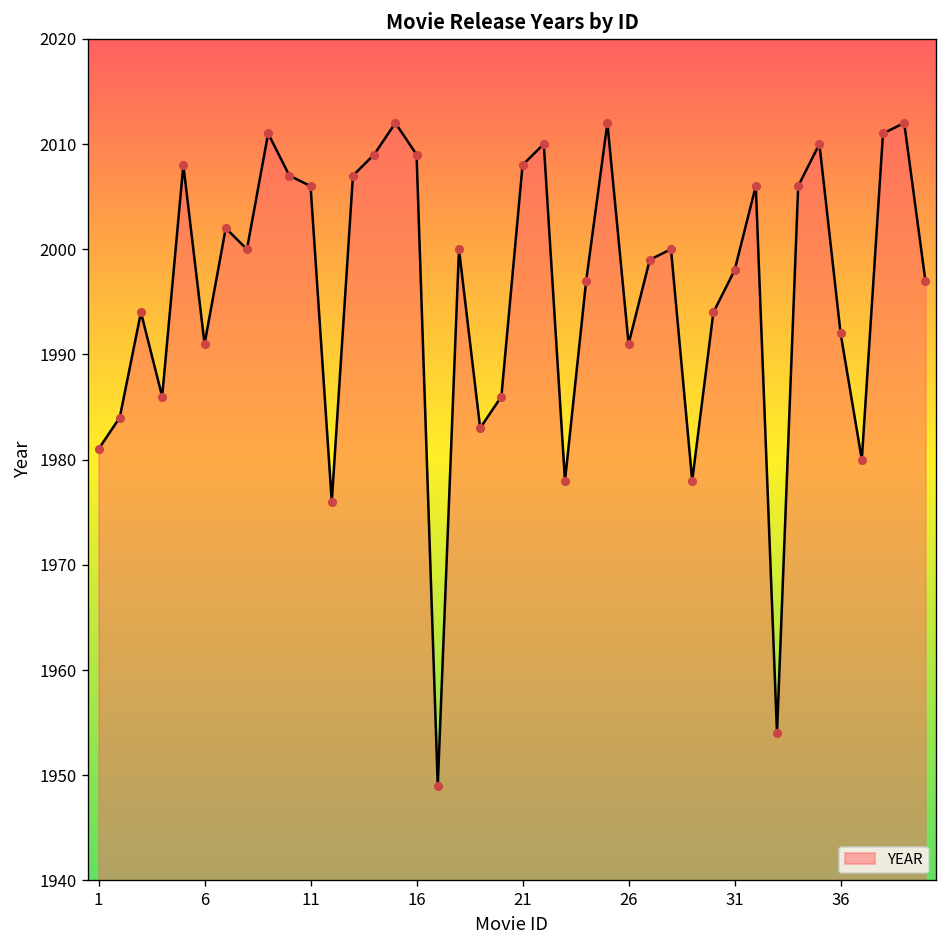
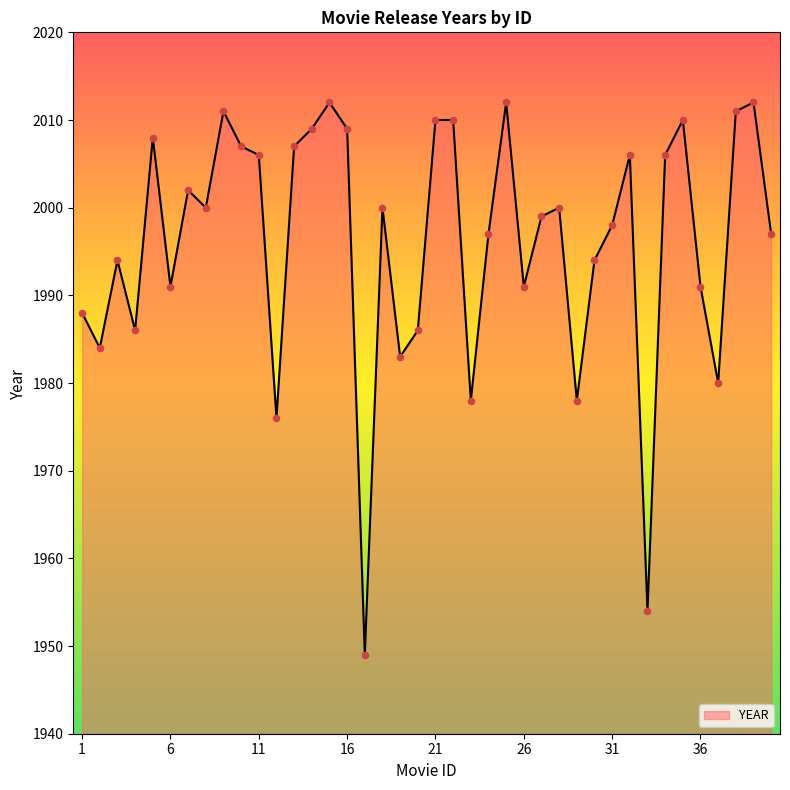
  {
-   "1": 1981,
+   "1": 1988,
    "6": 1991,
    "11": 2006,
    "16": 2009,
-   "21": 2008,
+   "21": 2010,
    "26": 1991,
    "31": 1998,
-   "36": 1992
+   "36": 1991
  }
